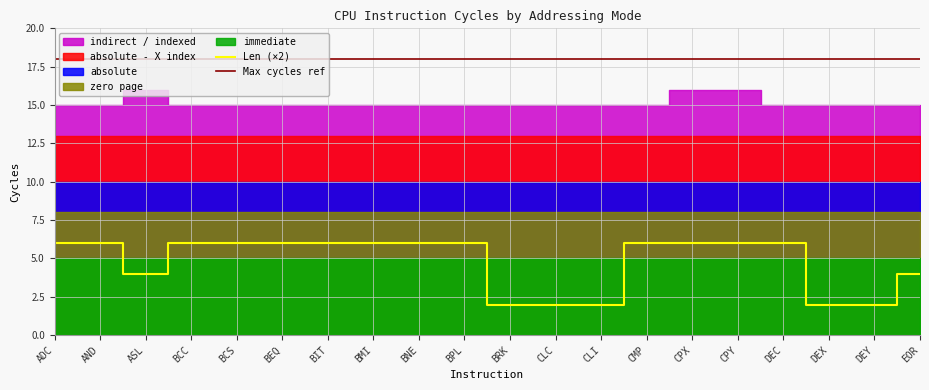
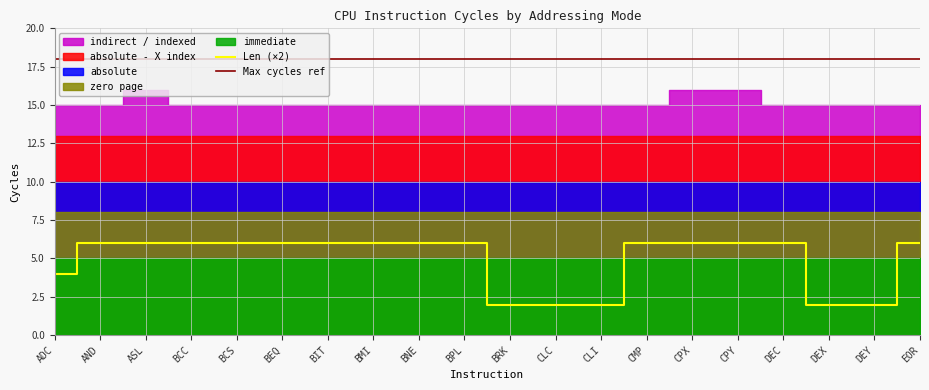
  {
    "Len (×2)": {
-     "ADC": 6.0,
+     "ADC": 4.0,
      "AND": 6.0,
-     "ASL": 4.0,
+     "ASL": 6.0,
      "BCC": 6.0,
      "BCS": 6.0,
      "BEQ": 6.0,
      "BIT": 6.0,
      "BMI": 6.0,
      "BNE": 6.0,
      "BPL": 6.0,
      "BRK": 2.0,
      "CLC": 2.0,
      "CLI": 2.0,
      "CMP": 6.0,
      "CPX": 6.0,
      "CPY": 6.0,
      "DEC": 6.0,
      "DEX": 2.0,
      "DEY": 2.0,
-     "EOR": 4.0
+     "EOR": 6.0
    },
    "Max cycles ref": {
      "ADC": 18.0,
      "BMI": 18.0,
      "BNE": 18.0,
      "BPL": 18.0,
      "BRK": 18.0,
      "CLC": 18.0,
      "CLI": 18.0,
      "CMP": 18.0,
      "CPX": 18.0,
      "CPY": 18.0,
      "DEC": 18.0,
      "DEX": 18.0,
      "DEY": 18.0,
      "EOR": 18.0
    }
  }
